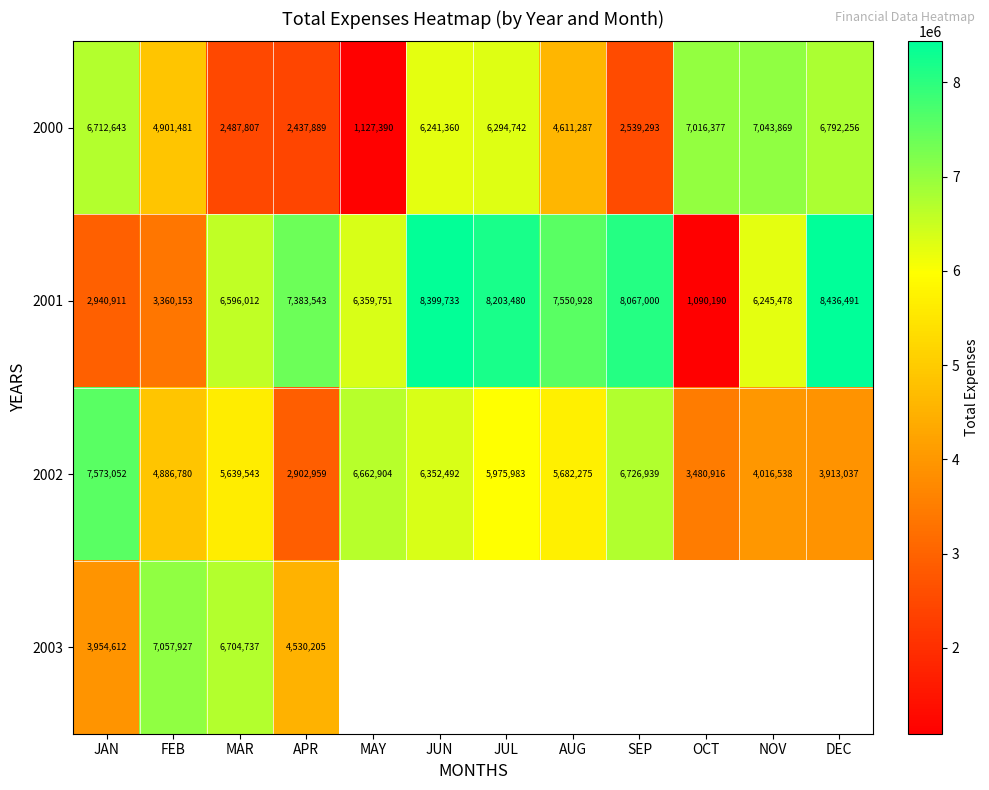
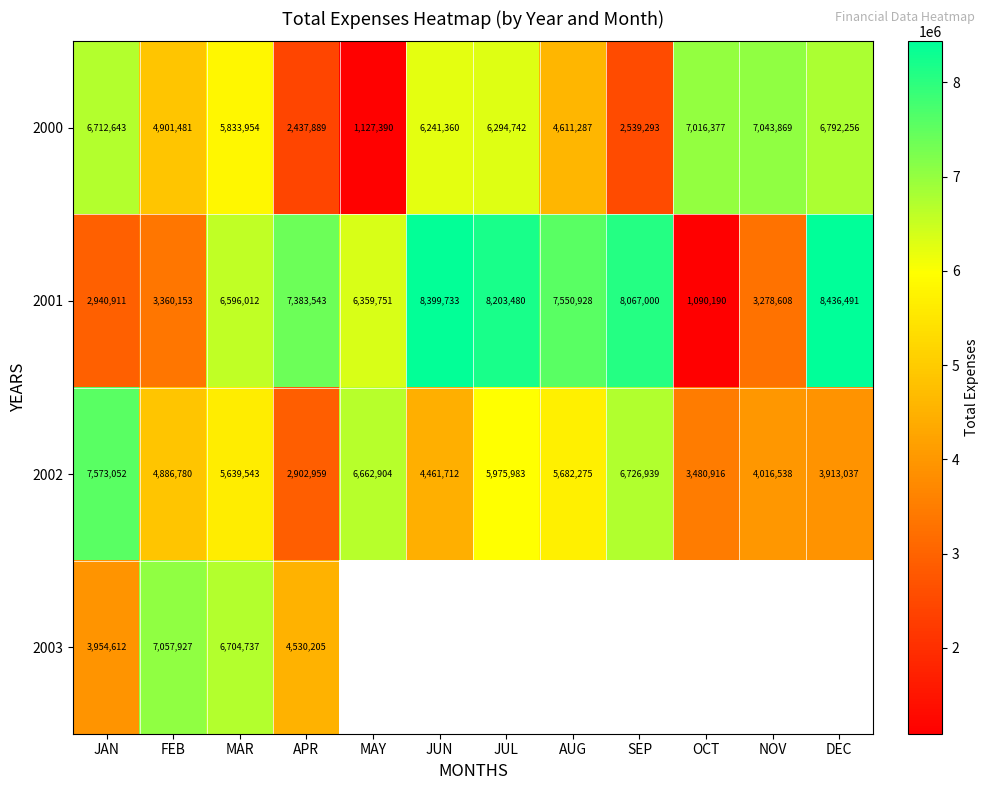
  {
    "2000": {
      "JAN": "6,712,643",
      "FEB": "4,901,481",
-     "MAR": "2,487,807",
+     "MAR": "5,833,954",
      "APR": "2,437,889",
      "MAY": "1,127,390",
      "JUN": "6,241,360",
      "JUL": "6,294,742",
      "AUG": "4,611,287",
      "SEP": "2,539,293",
      "OCT": "7,016,377",
      "NOV": "7,043,869",
      "DEC": "6,792,256"
    },
    "2001": {
      "JAN": "2,940,911",
      "FEB": "3,360,153",
      "MAR": "6,596,012",
      "APR": "7,383,543",
      "MAY": "6,359,751",
      "JUN": "8,399,733",
      "JUL": "8,203,480",
      "AUG": "7,550,928",
      "SEP": "8,067,000",
      "OCT": "1,090,190",
-     "NOV": "6,245,478",
+     "NOV": "3,278,608",
      "DEC": "8,436,491"
    },
    "2002": {
      "JAN": "7,573,052",
      "FEB": "4,886,780",
      "MAR": "5,639,543",
      "APR": "2,902,959",
      "MAY": "6,662,904",
-     "JUN": "6,352,492",
+     "JUN": "4,461,712",
      "JUL": "5,975,983",
      "AUG": "5,682,275",
      "SEP": "6,726,939",
      "OCT": "3,480,916",
      "NOV": "4,016,538",
      "DEC": "3,913,037"
    },
    "2003": {
      "JAN": "3,954,612",
      "FEB": "7,057,927",
      "MAR": "6,704,737",
      "APR": "4,530,205"
    }
  }
